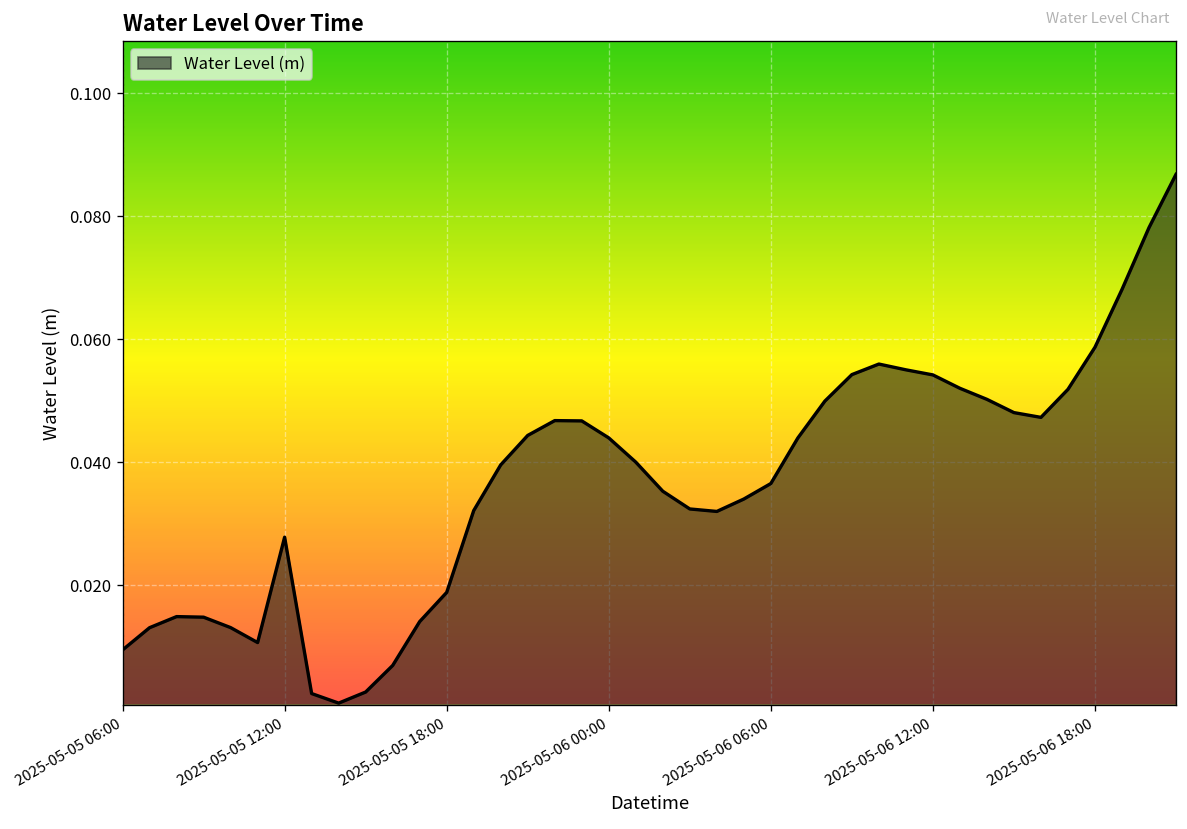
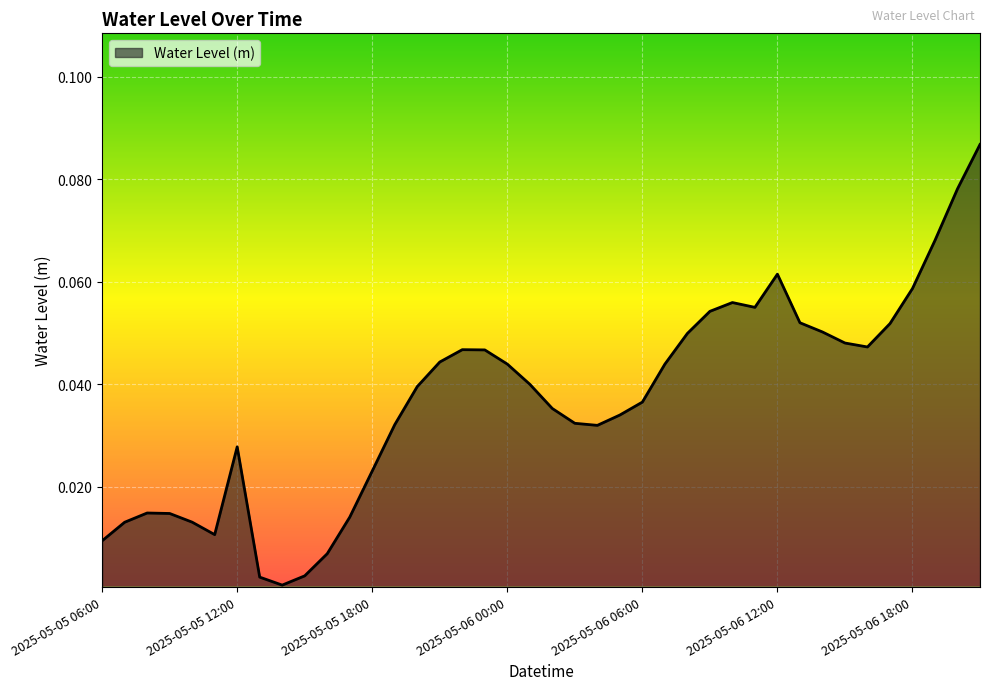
  {
    "2025-05-05 06:00": 0.009,
    "2025-05-05 12:00": 0.028,
-   "2025-05-05 18:00": 0.019,
+   "2025-05-05 18:00": 0.023,
    "2025-05-06 00:00": 0.044,
    "2025-05-06 06:00": 0.036,
-   "2025-05-06 12:00": 0.054,
+   "2025-05-06 12:00": 0.061,
    "2025-05-06 18:00": 0.059
  }
